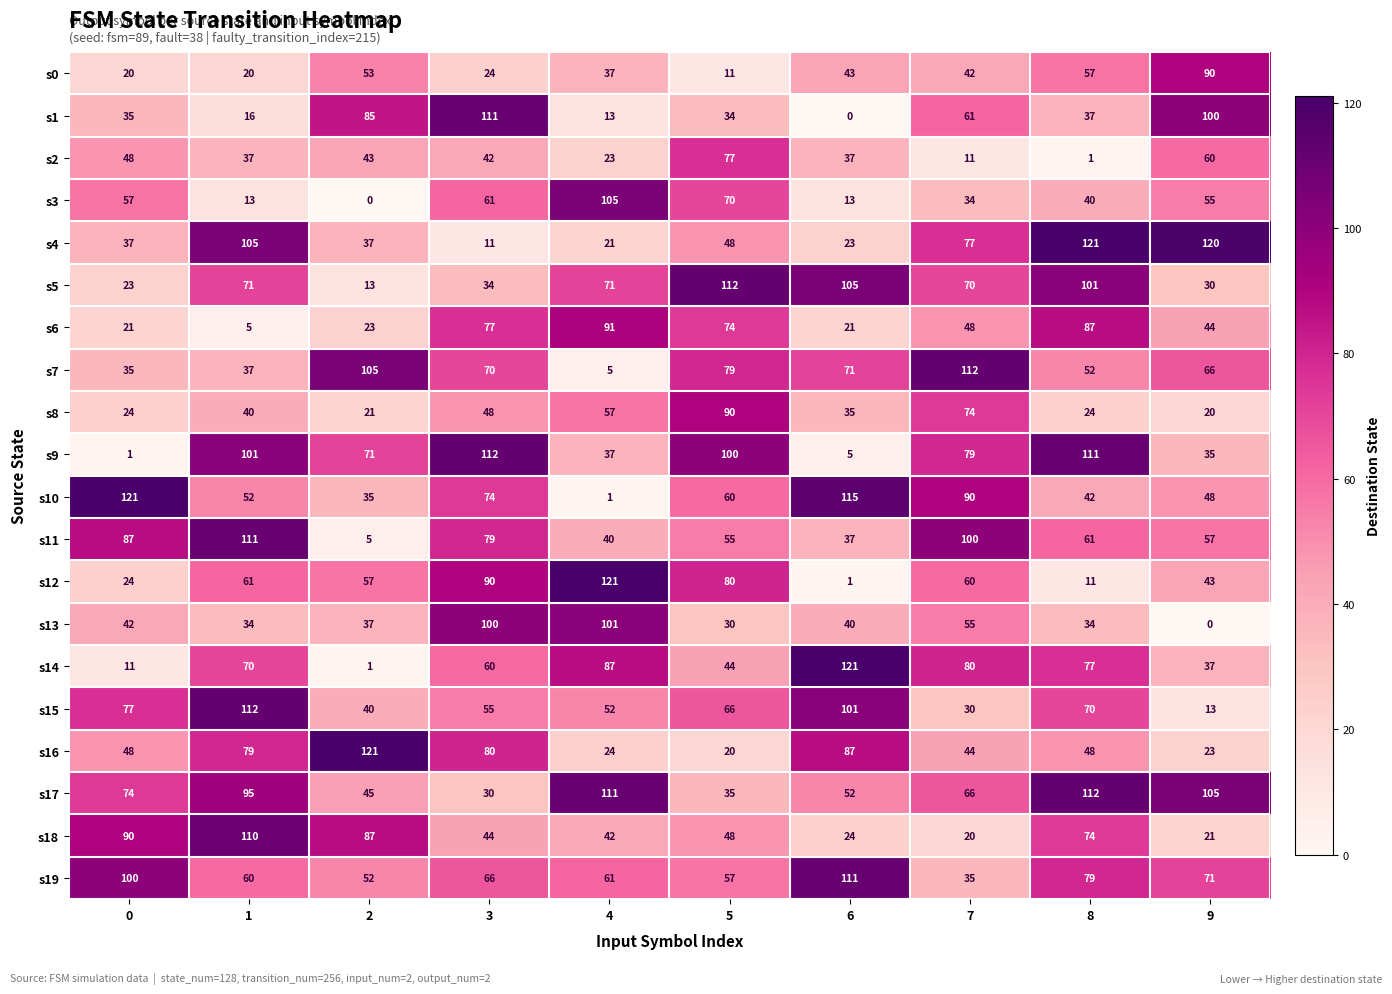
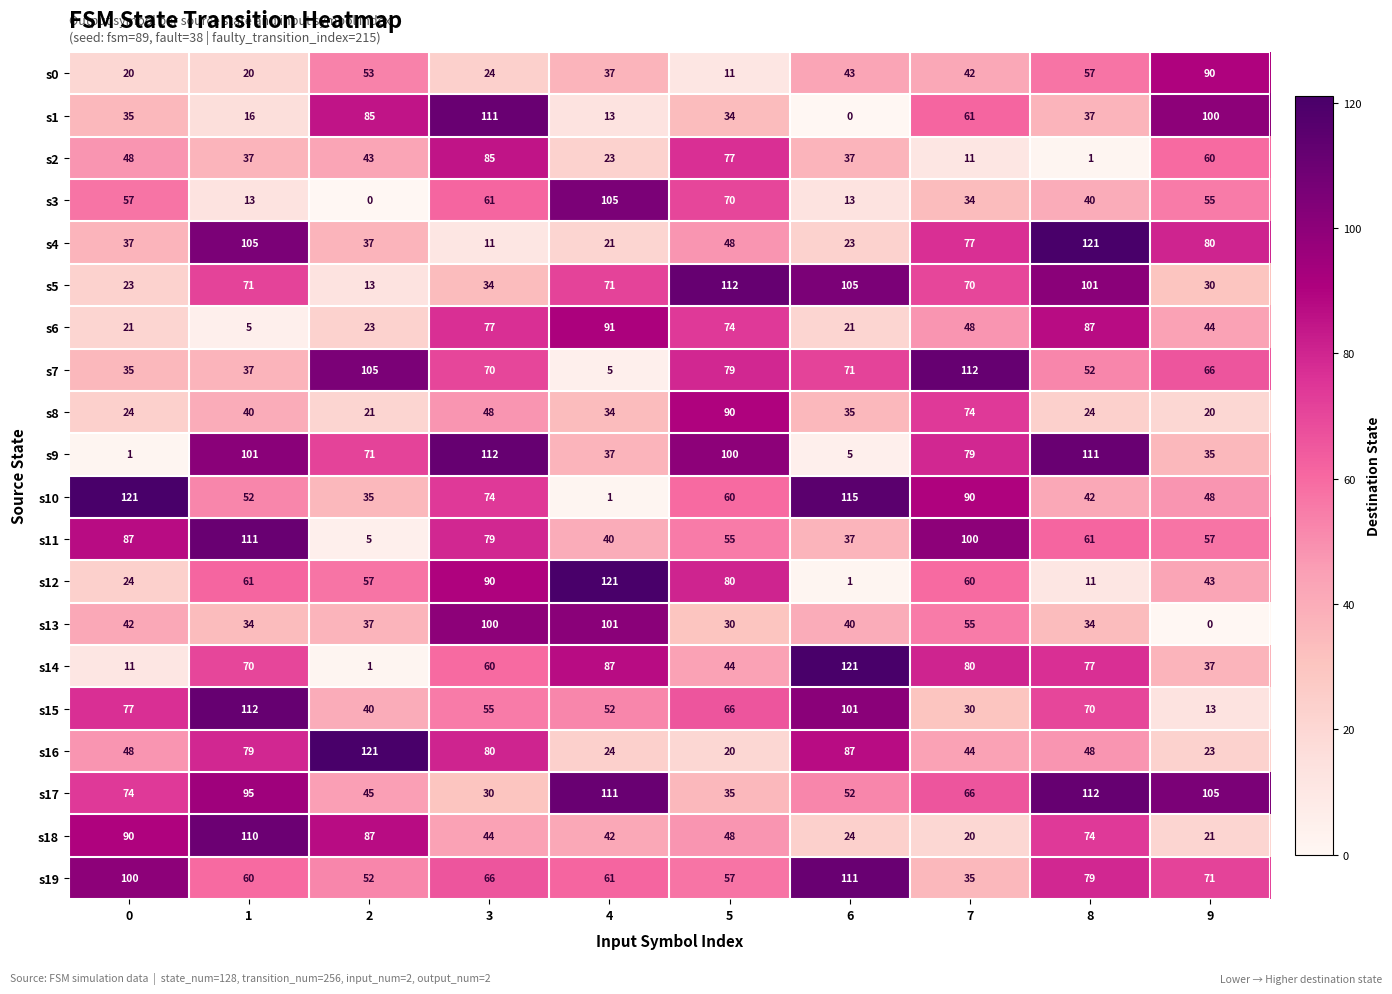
  {
    "s0": {
      "0": 20,
      "1": 20,
      "2": 53,
      "3": 24,
      "4": 37,
      "5": 11,
      "6": 43,
      "7": 42,
      "8": 57,
      "9": 90
    },
    "s1": {
      "0": 35,
      "1": 16,
      "2": 85,
      "3": 111,
      "4": 13,
      "5": 34,
      "6": 0,
      "7": 61,
      "8": 37,
      "9": 100
    },
    "s2": {
      "0": 48,
      "1": 37,
      "2": 43,
-     "3": 42,
+     "3": 85,
      "4": 23,
      "5": 77,
      "6": 37,
      "7": 11,
      "8": 1,
      "9": 60
    },
    "s3": {
      "0": 57,
      "1": 13,
      "2": 0,
      "3": 61,
      "4": 105,
      "5": 70,
      "6": 13,
      "7": 34,
      "8": 40,
      "9": 55
    },
    "s4": {
      "0": 37,
      "1": 105,
      "2": 37,
      "3": 11,
      "4": 21,
      "5": 48,
      "6": 23,
      "7": 77,
      "8": 121,
-     "9": 120
+     "9": 80
    },
    "s5": {
      "0": 23,
      "1": 71,
      "2": 13,
      "3": 34,
      "4": 71,
      "5": 112,
      "6": 105,
      "7": 70,
      "8": 101,
      "9": 30
    },
    "s6": {
      "0": 21,
      "1": 5,
      "2": 23,
      "3": 77,
      "4": 91,
      "5": 74,
      "6": 21,
      "7": 48,
      "8": 87,
      "9": 44
    },
    "s7": {
      "0": 35,
      "1": 37,
      "2": 105,
      "3": 70,
      "4": 5,
      "5": 79,
      "6": 71,
      "7": 112,
      "8": 52,
      "9": 66
    },
    "s8": {
      "0": 24,
      "1": 40,
      "2": 21,
      "3": 48,
-     "4": 57,
+     "4": 34,
      "5": 90,
      "6": 35,
      "7": 74,
      "8": 24,
      "9": 20
    },
    "s9": {
      "0": 1,
      "1": 101,
      "2": 71,
      "3": 112,
      "4": 37,
      "5": 100,
      "6": 5,
      "7": 79,
      "8": 111,
      "9": 35
    },
    "s10": {
      "0": 121,
      "1": 52,
      "2": 35,
      "3": 74,
      "4": 1,
      "5": 60,
      "6": 115,
      "7": 90,
      "8": 42,
      "9": 48
    },
    "s11": {
      "0": 87,
      "1": 111,
      "2": 5,
      "3": 79,
      "4": 40,
      "5": 55,
      "6": 37,
      "7": 100,
      "8": 61,
      "9": 57
    },
    "s12": {
      "0": 24,
      "1": 61,
      "2": 57,
      "3": 90,
      "4": 121,
      "5": 80,
      "6": 1,
      "7": 60,
      "8": 11,
      "9": 43
    },
    "s13": {
      "0": 42,
      "1": 34,
      "2": 37,
      "3": 100,
      "4": 101,
      "5": 30,
      "6": 40,
      "7": 55,
      "8": 34,
      "9": 0
    },
    "s14": {
      "0": 11,
      "1": 70,
      "2": 1,
      "3": 60,
      "4": 87,
      "5": 44,
      "6": 121,
      "7": 80,
      "8": 77,
      "9": 37
    },
    "s15": {
      "0": 77,
      "1": 112,
      "2": 40,
      "3": 55,
      "4": 52,
      "5": 66,
      "6": 101,
      "7": 30,
      "8": 70,
      "9": 13
    },
    "s16": {
      "0": 48,
      "1": 79,
      "2": 121,
      "3": 80,
      "4": 24,
      "5": 20,
      "6": 87,
      "7": 44,
      "8": 48,
      "9": 23
    },
    "s17": {
      "0": 74,
      "1": 95,
      "2": 45,
      "3": 30,
      "4": 111,
      "5": 35,
      "6": 52,
      "7": 66,
      "8": 112,
      "9": 105
    },
    "s18": {
      "0": 90,
      "1": 110,
      "2": 87,
      "3": 44,
      "4": 42,
      "5": 48,
      "6": 24,
      "7": 20,
      "8": 74,
      "9": 21
    },
    "s19": {
      "0": 100,
      "1": 60,
      "2": 52,
      "3": 66,
      "4": 61,
      "5": 57,
      "6": 111,
      "7": 35,
      "8": 79,
      "9": 71
    }
  }
